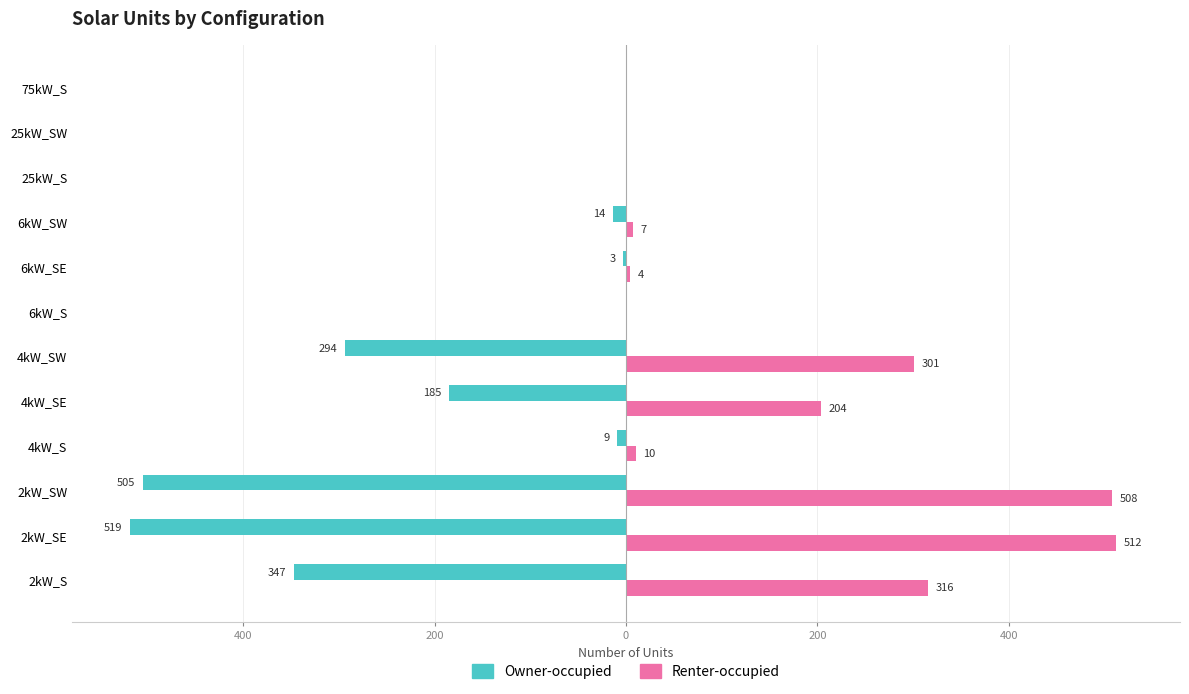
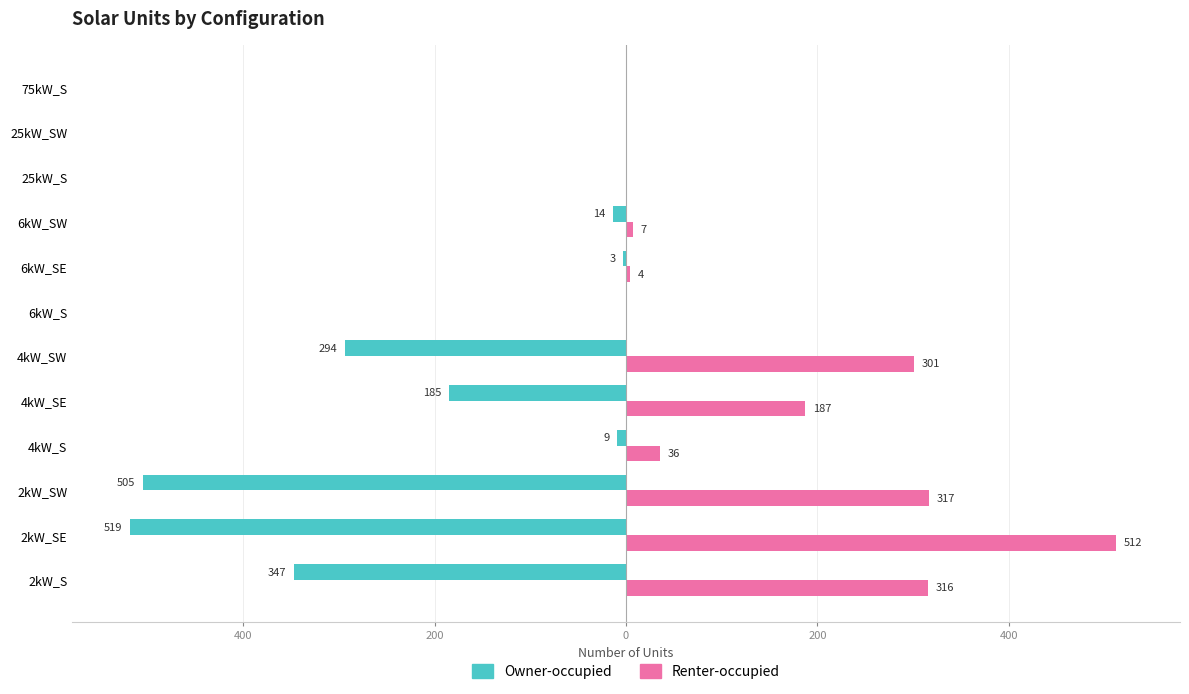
  {
    "Renter-occupied": {
      "6kW_SW": 7,
      "6kW_SE": 4,
      "4kW_SW": 301,
-     "4kW_SE": 204,
-     "4kW_S": 10,
-     "2kW_SW": 508,
+     "4kW_SE": 187,
+     "4kW_S": 36,
+     "2kW_SW": 317,
      "2kW_SE": 512,
      "2kW_S": 316
    }
  }
